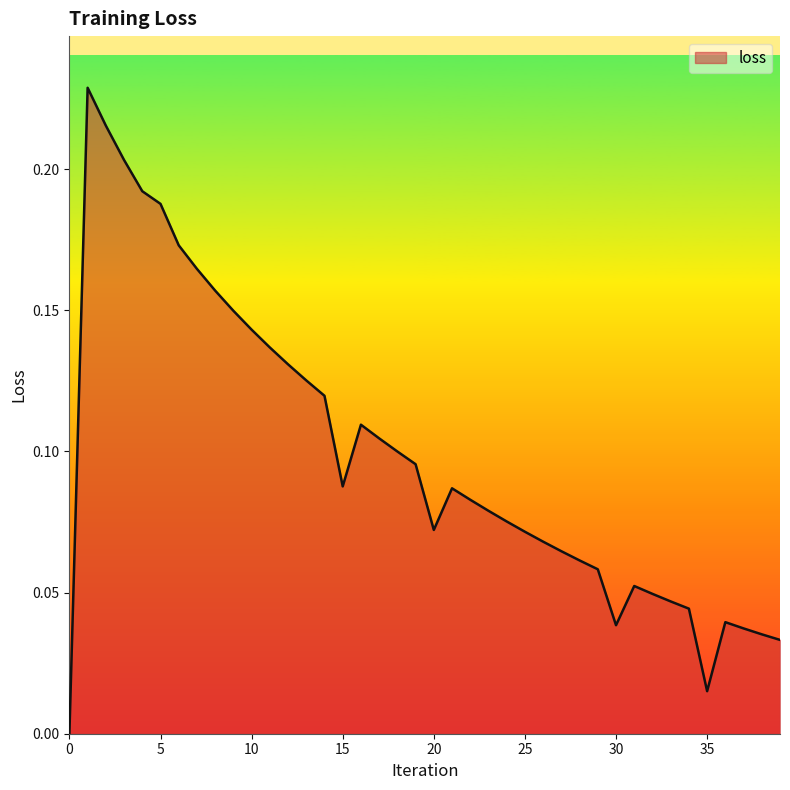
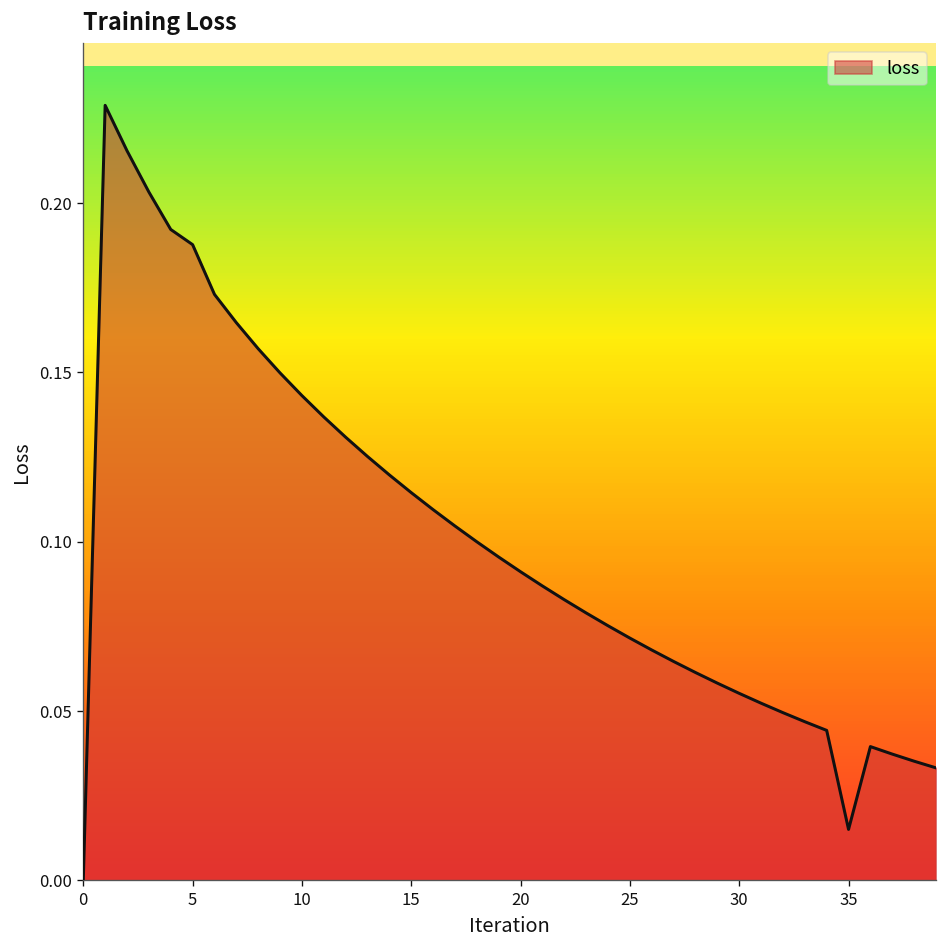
  {
    "0": 0.000,
    "5": 0.188,
    "10": 0.143,
-   "15": 0.088,
-   "20": 0.072,
+   "15": 0.115,
+   "20": 0.091,
    "25": 0.072,
-   "30": 0.038,
+   "30": 0.055,
    "35": 0.015
  }
